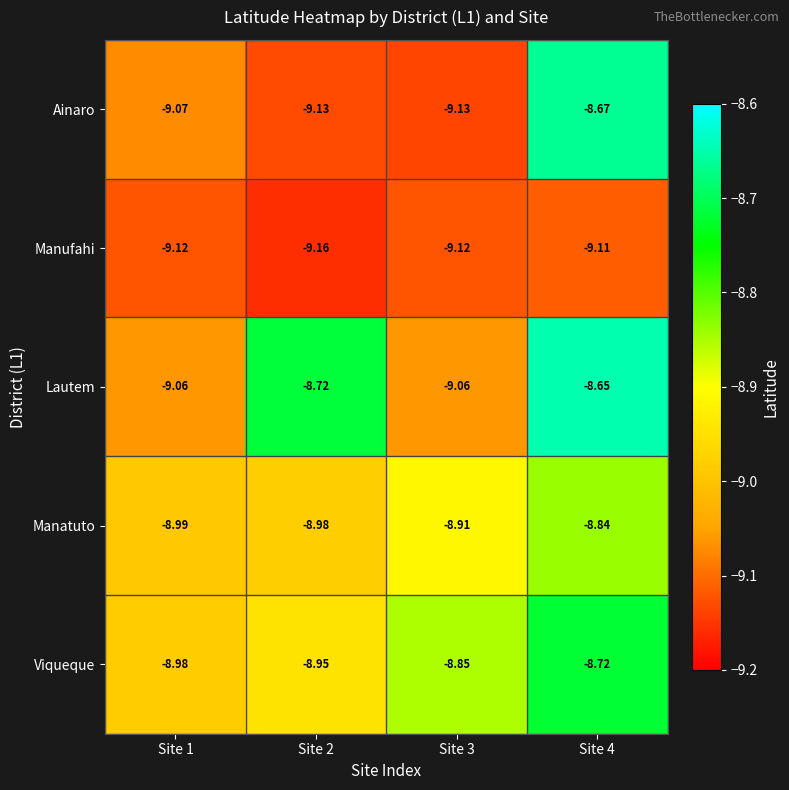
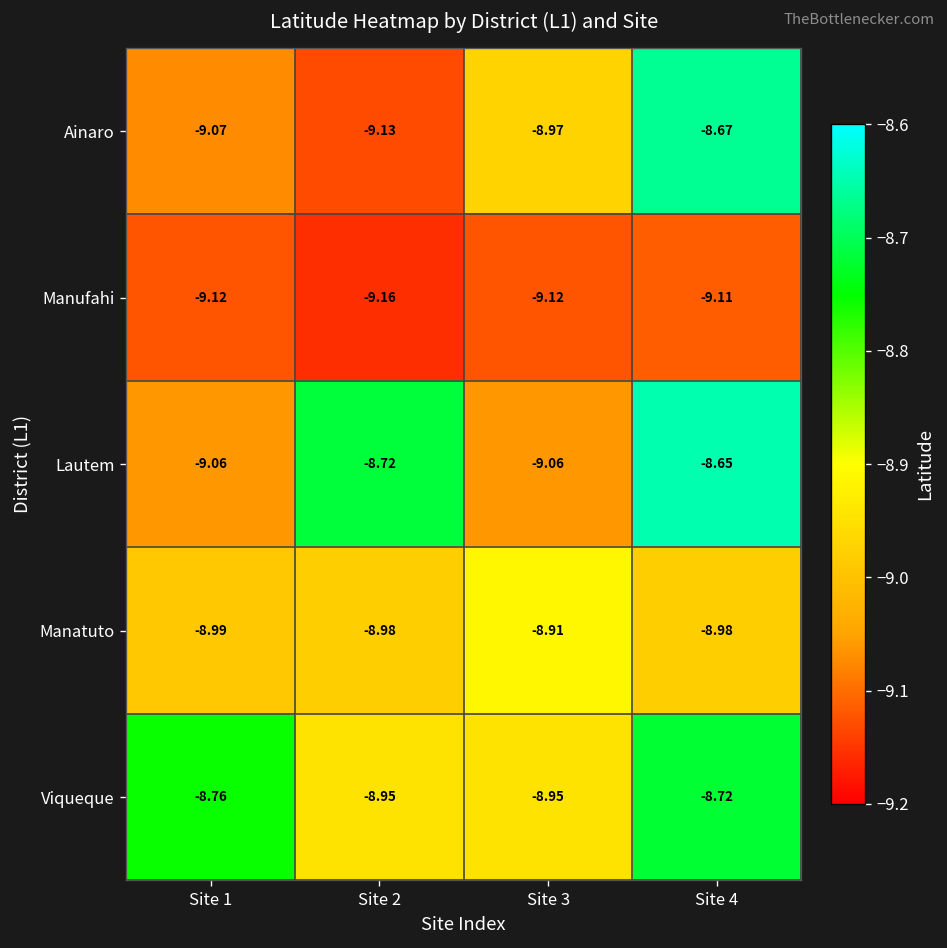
  {
    "Ainaro": {
      "Site 1": -9.07,
      "Site 2": -9.13,
-     "Site 3": -9.13,
+     "Site 3": -8.97,
      "Site 4": -8.67
    },
    "Manufahi": {
      "Site 1": -9.12,
      "Site 2": -9.16,
      "Site 3": -9.12,
      "Site 4": -9.11
    },
    "Lautem": {
      "Site 1": -9.06,
      "Site 2": -8.72,
      "Site 3": -9.06,
      "Site 4": -8.65
    },
    "Manatuto": {
      "Site 1": -8.99,
      "Site 2": -8.98,
      "Site 3": -8.91,
-     "Site 4": -8.84
+     "Site 4": -8.98
    },
    "Viqueque": {
-     "Site 1": -8.98,
+     "Site 1": -8.76,
      "Site 2": -8.95,
-     "Site 3": -8.85,
+     "Site 3": -8.95,
      "Site 4": -8.72
    }
  }
